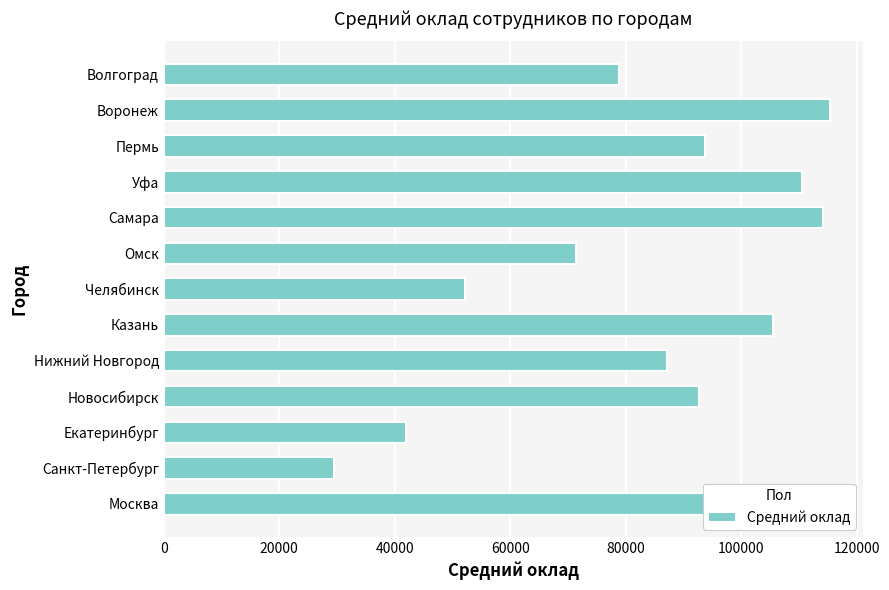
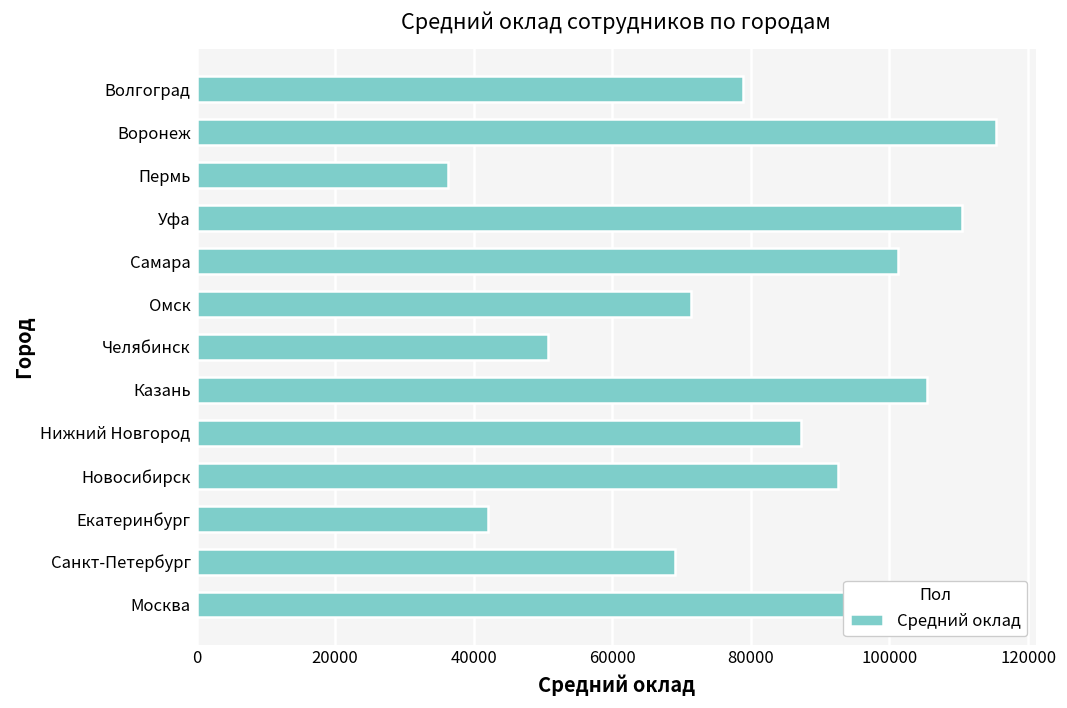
  {
    "Волгоград": 79000,
    "Воронеж": 115000,
-   "Пермь": 94000,
+   "Пермь": 36000,
    "Уфа": 110000,
-   "Самара": 114000,
+   "Самара": 101000,
    "Омск": 71000,
-   "Челябинск": 52000,
+   "Челябинск": 51000,
    "Казань": 105000,
    "Нижний Новгород": 87000,
    "Новосибирск": 93000,
    "Екатеринбург": 42000,
-   "Санкт-Петербург": 30000
+   "Санкт-Петербург": 69000
  }
